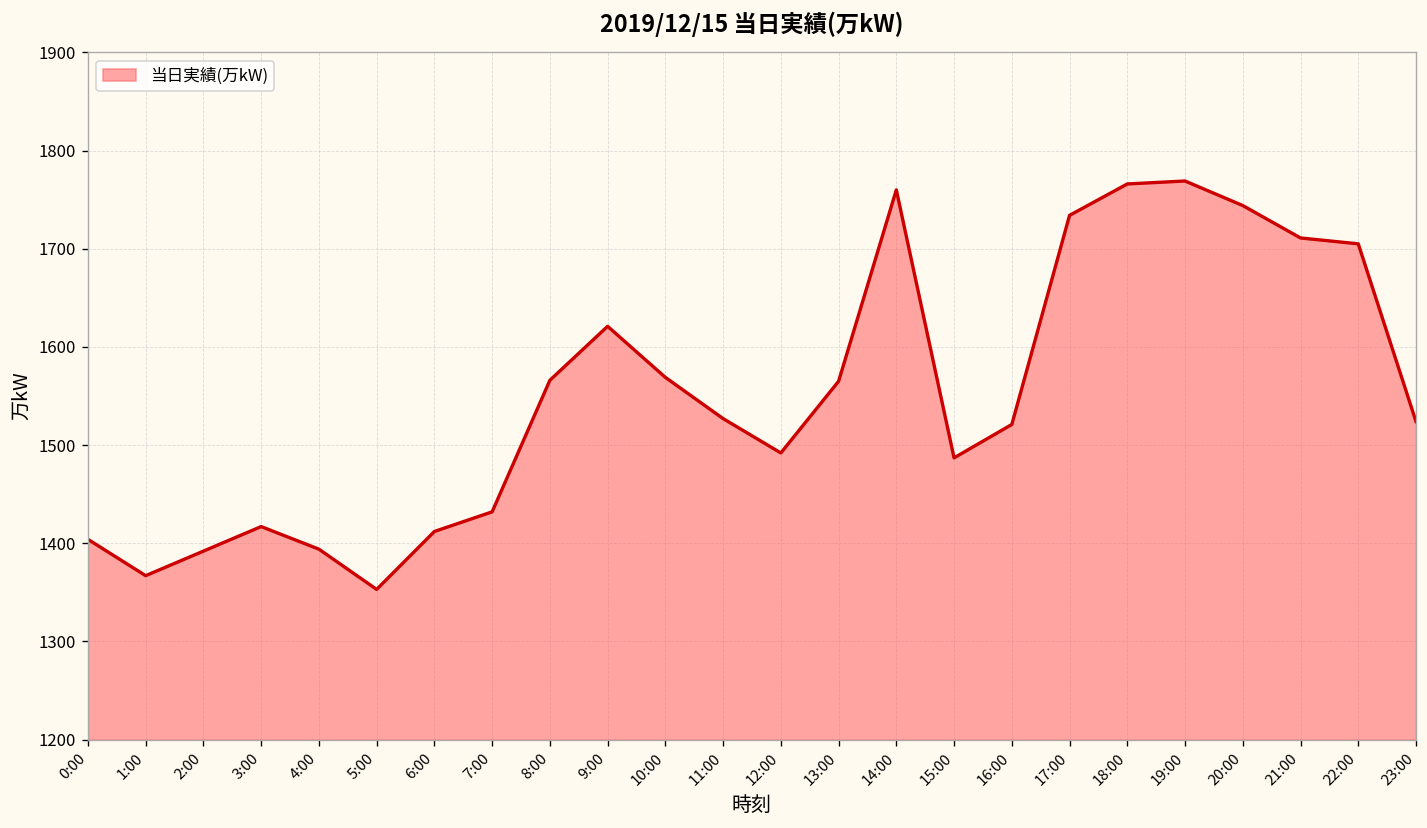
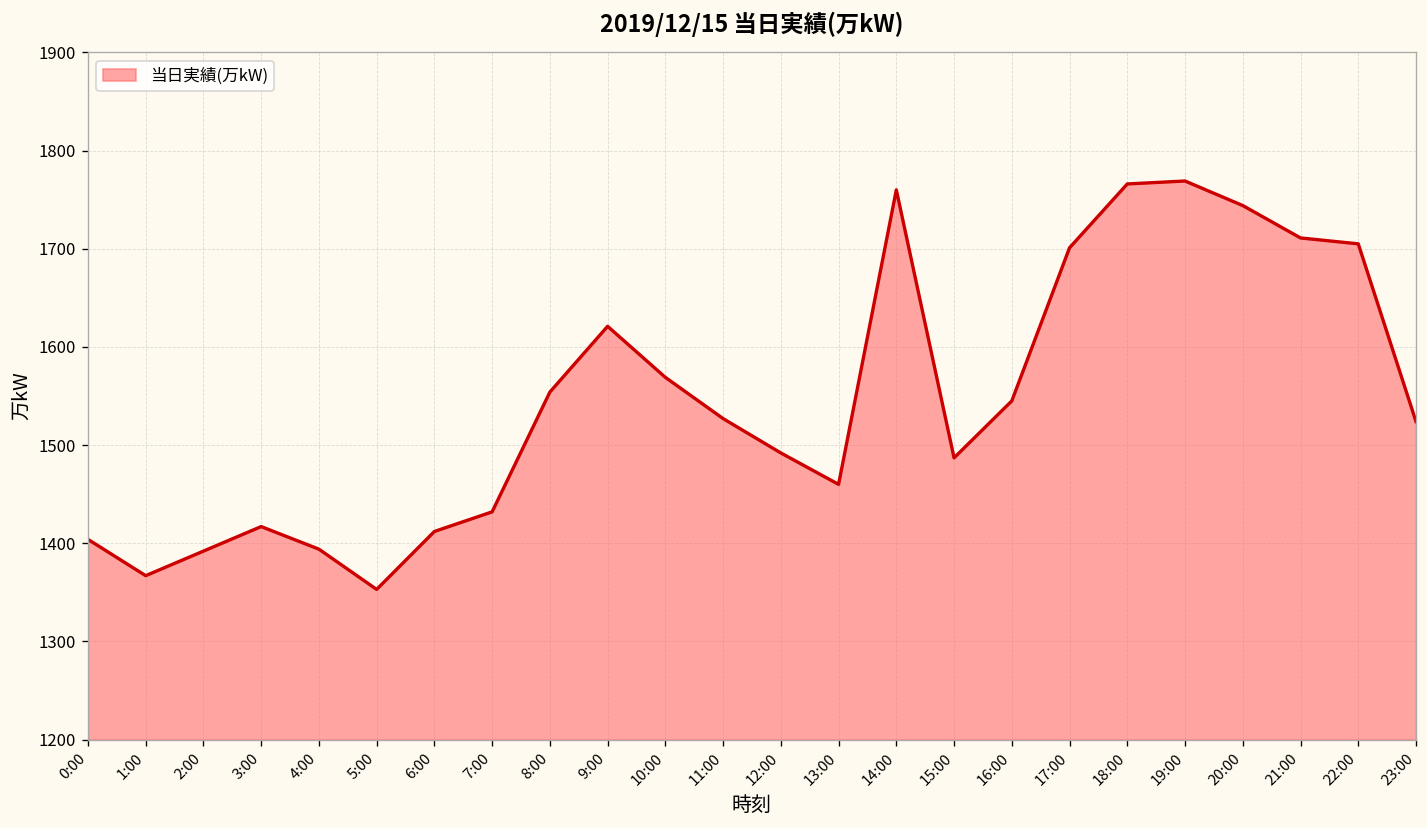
  {
    "0:00": 1400,
    "1:00": 1370,
    "2:00": 1390,
    "3:00": 1420,
    "4:00": 1390,
    "5:00": 1350,
    "6:00": 1410,
    "7:00": 1430,
-   "8:00": 1570,
+   "8:00": 1550,
    "9:00": 1620,
    "10:00": 1570,
    "11:00": 1530,
    "12:00": 1490,
-   "13:00": 1570,
+   "13:00": 1460,
    "14:00": 1760,
    "15:00": 1490,
-   "16:00": 1520,
-   "17:00": 1730,
+   "16:00": 1550,
+   "17:00": 1700,
    "18:00": 1770,
    "19:00": 1770,
    "20:00": 1740,
    "21:00": 1710,
    "22:00": 1710,
    "23:00": 1520
  }
